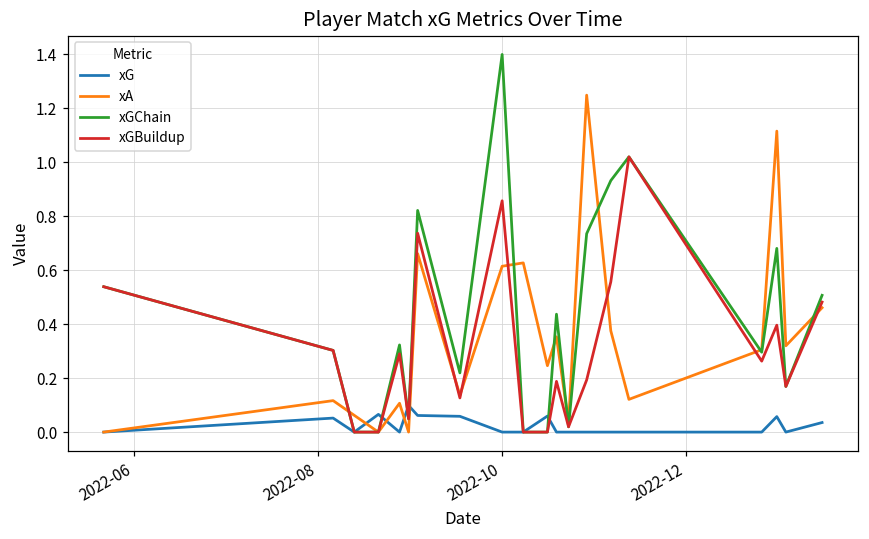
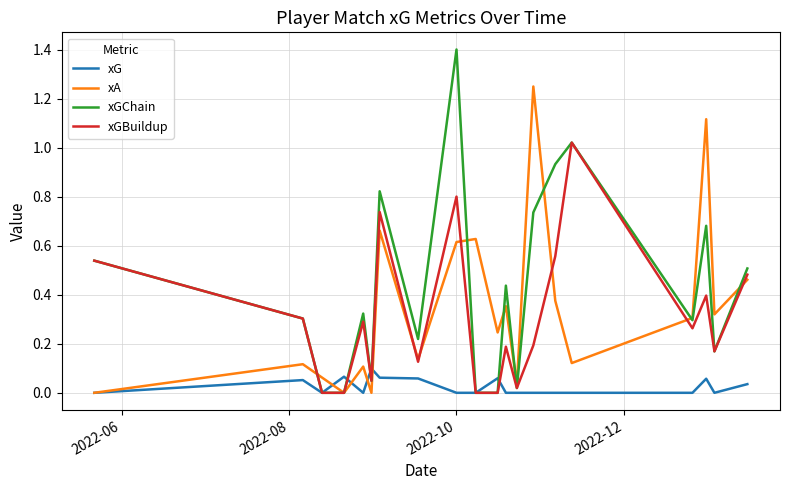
  {
    "xG": {
      "2022-10": 0.00
    },
    "xA": {
      "2022-10": 0.61
    },
    "xGChain": {
      "2022-10": 1.40
    },
    "xGBuildup": {
-     "2022-10": 0.86
+     "2022-10": 0.80
    }
  }
